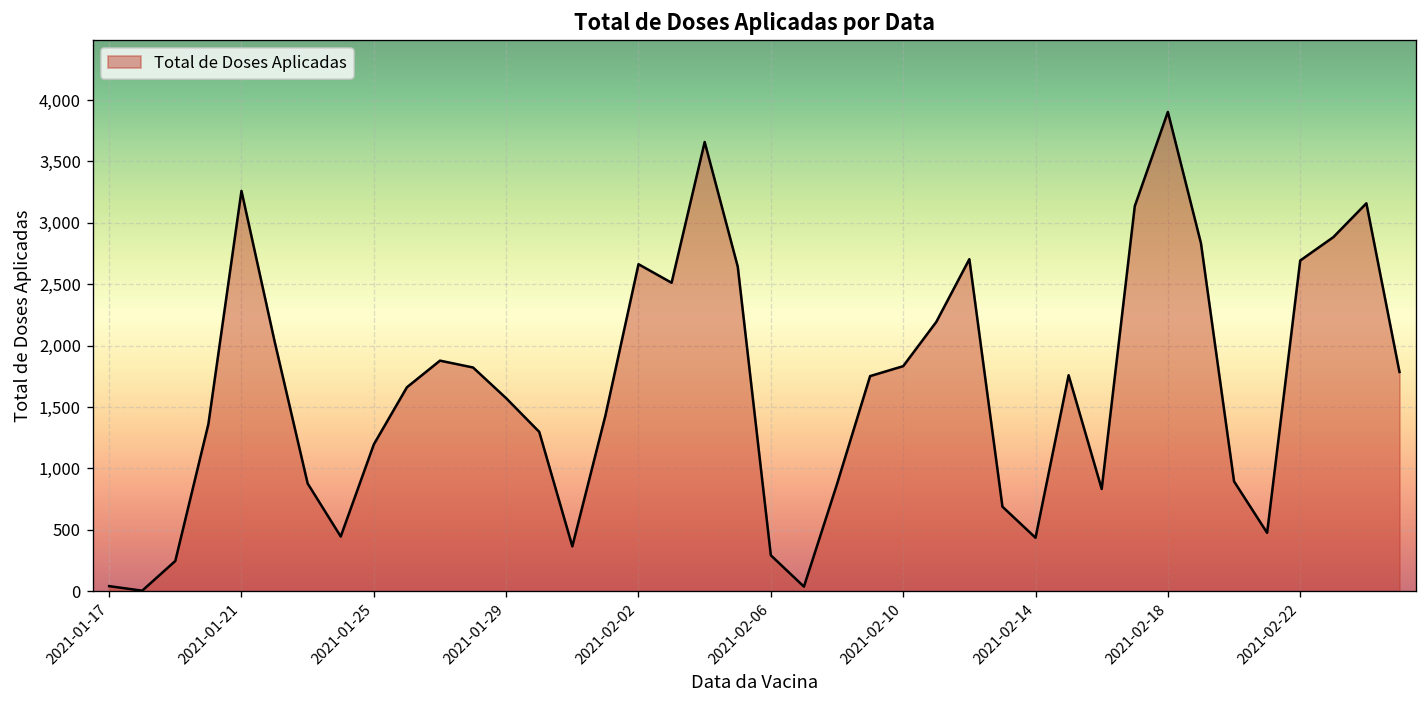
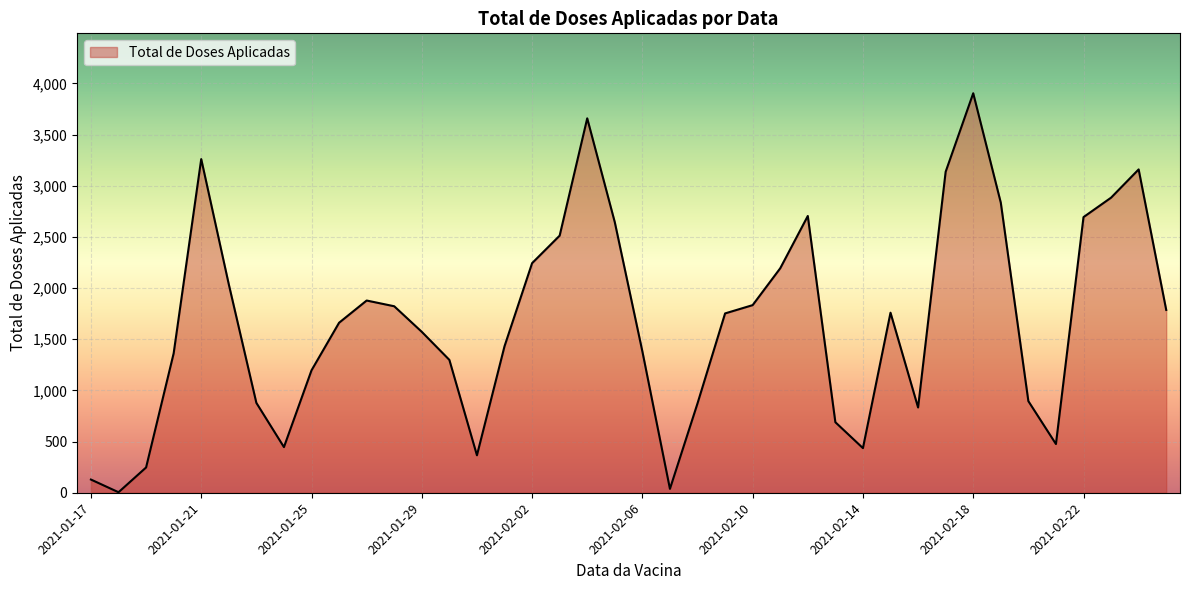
  {
-   "2021-01-17": "40",
+   "2021-01-17": "130",
    "2021-01-21": "3,260",
    "2021-01-25": "1,200",
    "2021-01-29": "1,570",
-   "2021-02-02": "2,660",
-   "2021-02-06": "290",
+   "2021-02-02": "2,240",
+   "2021-02-06": "1,380",
    "2021-02-10": "1,830",
    "2021-02-14": "440",
    "2021-02-18": "3,900",
    "2021-02-22": "2,690"
  }
